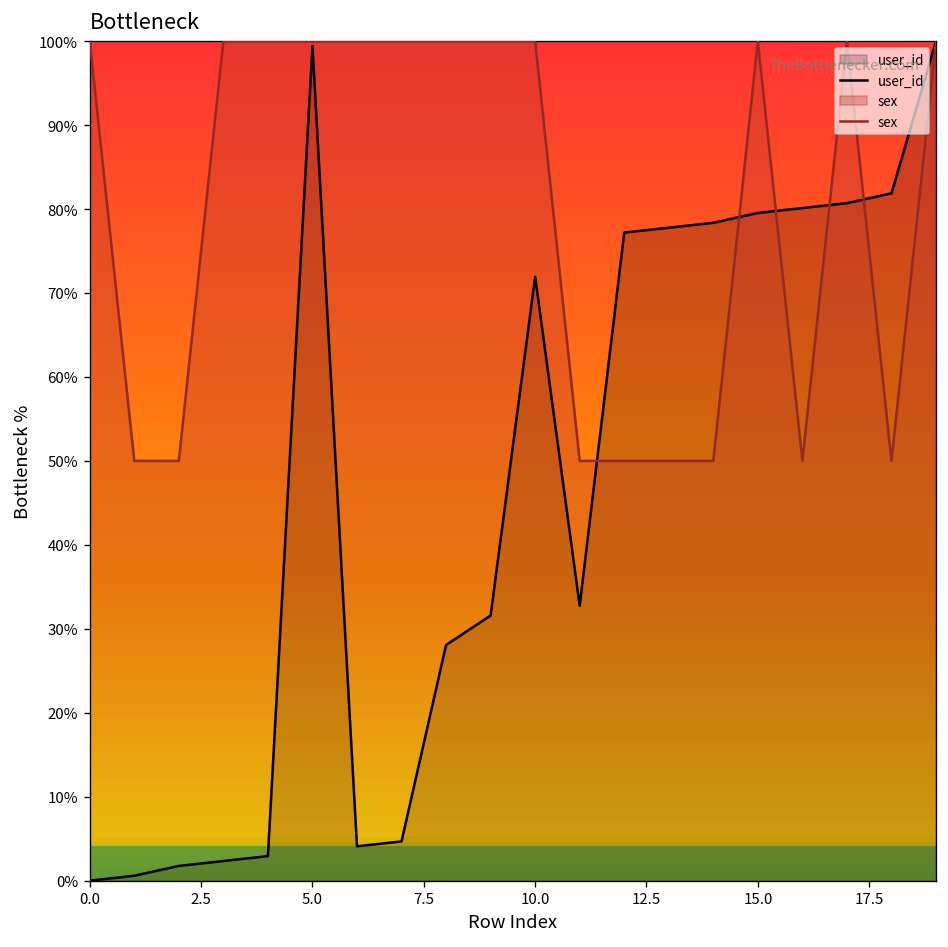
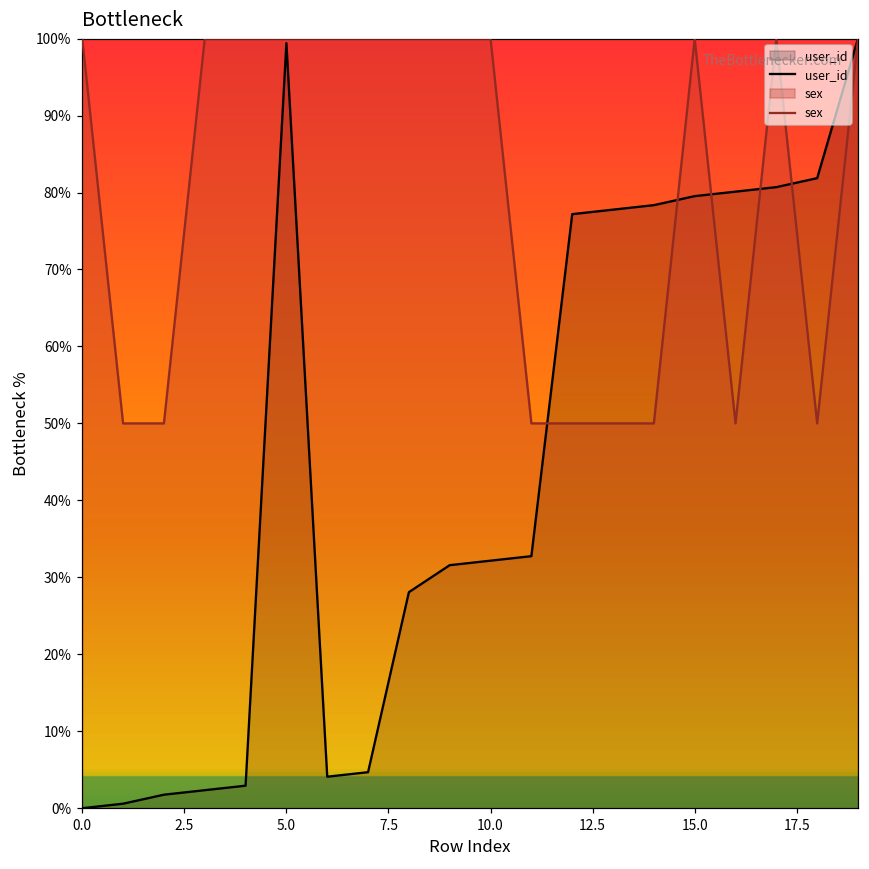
  {
    "user_id": {
      "5.0": "99%",
-     "10.0": "72%",
+     "10.0": "32%",
      "15.0": "80%"
    }
  }
